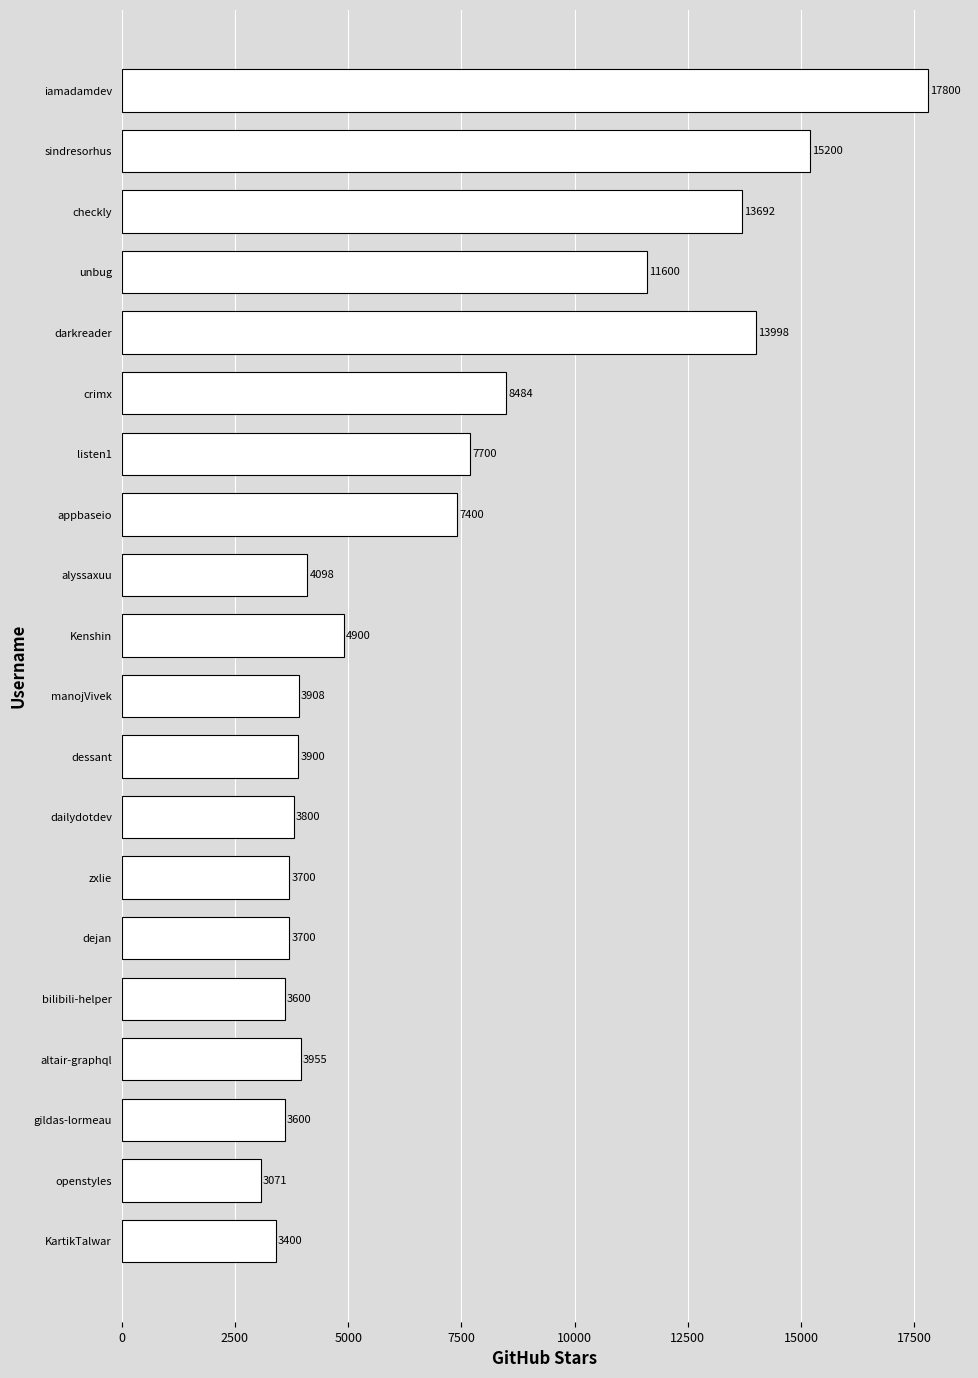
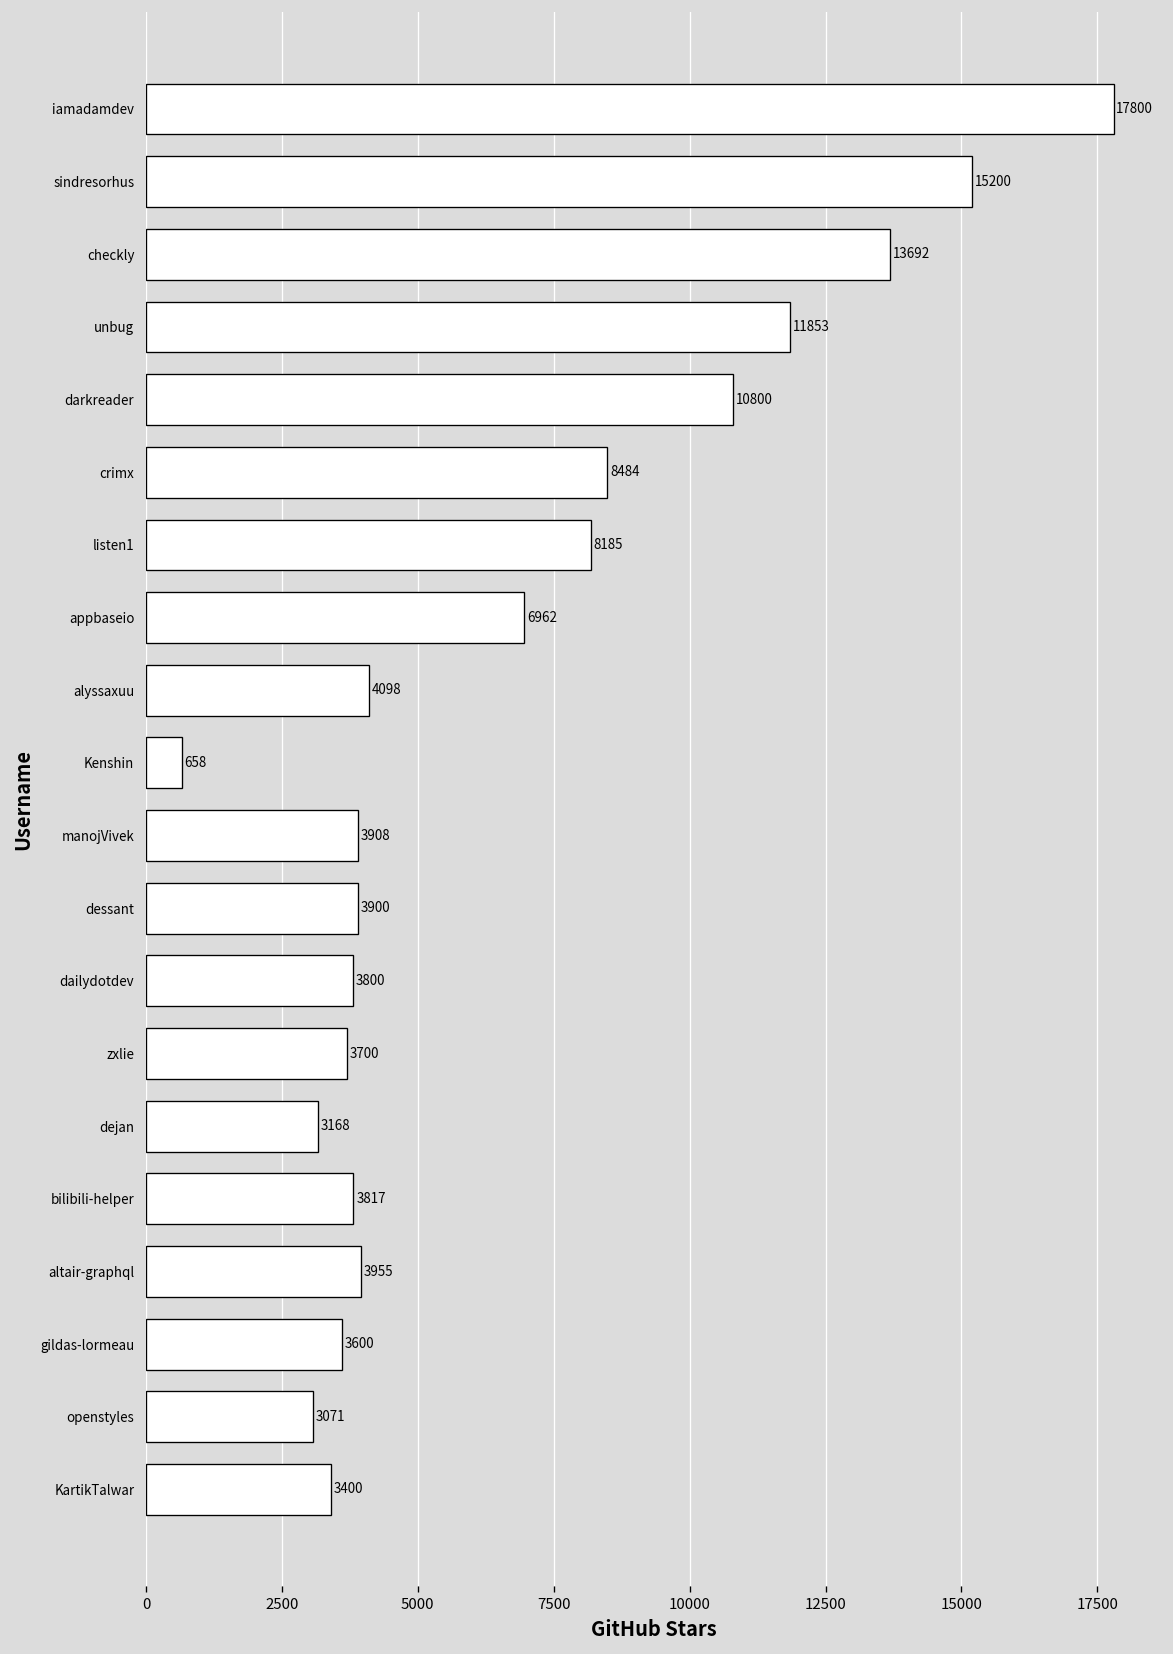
  {
    "iamadamdev": 17800,
    "sindresorhus": 15200,
    "checkly": 13692,
-   "unbug": 11600,
-   "darkreader": 13998,
+   "unbug": 11853,
+   "darkreader": 10800,
    "crimx": 8484,
-   "listen1": 7700,
-   "appbaseio": 7400,
+   "listen1": 8185,
+   "appbaseio": 6962,
    "alyssaxuu": 4098,
-   "Kenshin": 4900,
+   "Kenshin": 658,
    "manojVivek": 3908,
    "dessant": 3900,
    "dailydotdev": 3800,
    "zxlie": 3700,
-   "dejan": 3700,
-   "bilibili-helper": 3600,
+   "dejan": 3168,
+   "bilibili-helper": 3817,
    "altair-graphql": 3955,
    "gildas-lormeau": 3600,
    "openstyles": 3071,
    "KartikTalwar": 3400
  }
